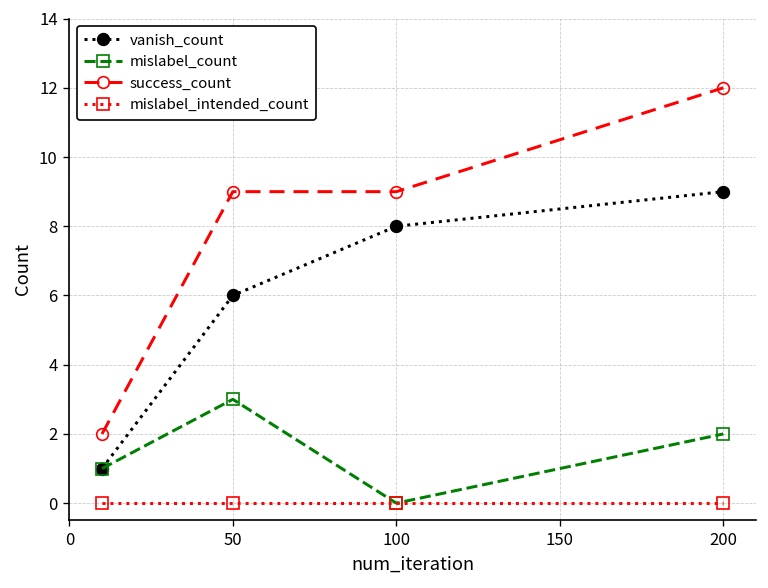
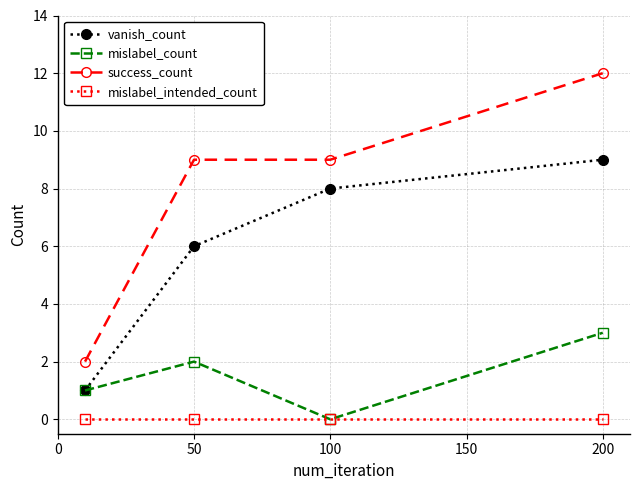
  {
    "vanish_count": {
      "50": 6,
      "100": 8,
      "200": 9
    },
    "mislabel_count": {
-     "50": 3,
-     "200": 2
+     "50": 2,
+     "200": 3
    }
  }
